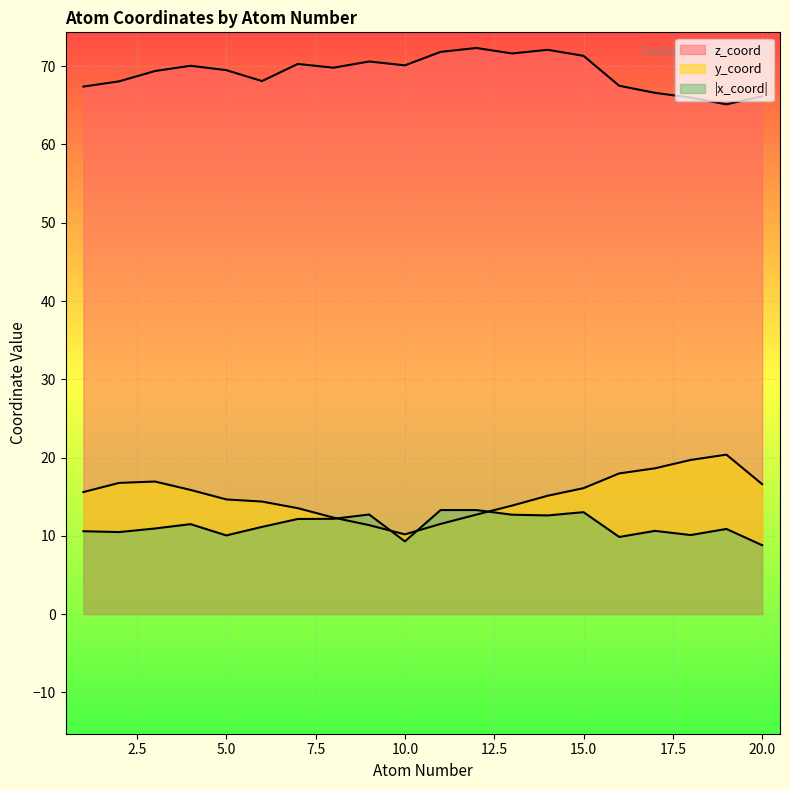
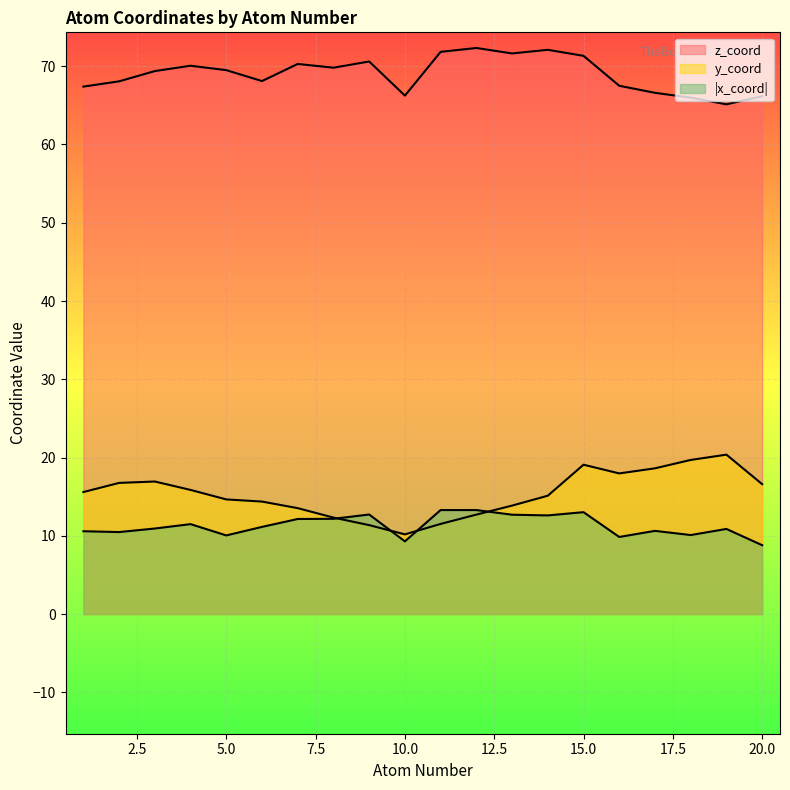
  {
    "z_coord": {
      "5.0": 69,
-     "10.0": 70,
+     "10.0": 66,
      "15.0": 71
    },
    "y_coord": {
      "5.0": 15,
      "10.0": 10,
-     "15.0": 16,
+     "15.0": 19,
      "20.0": 17
    },
    "|x_coord|": {
      "5.0": 10,
      "10.0": 9,
      "15.0": 13,
      "20.0": 9
    }
  }
